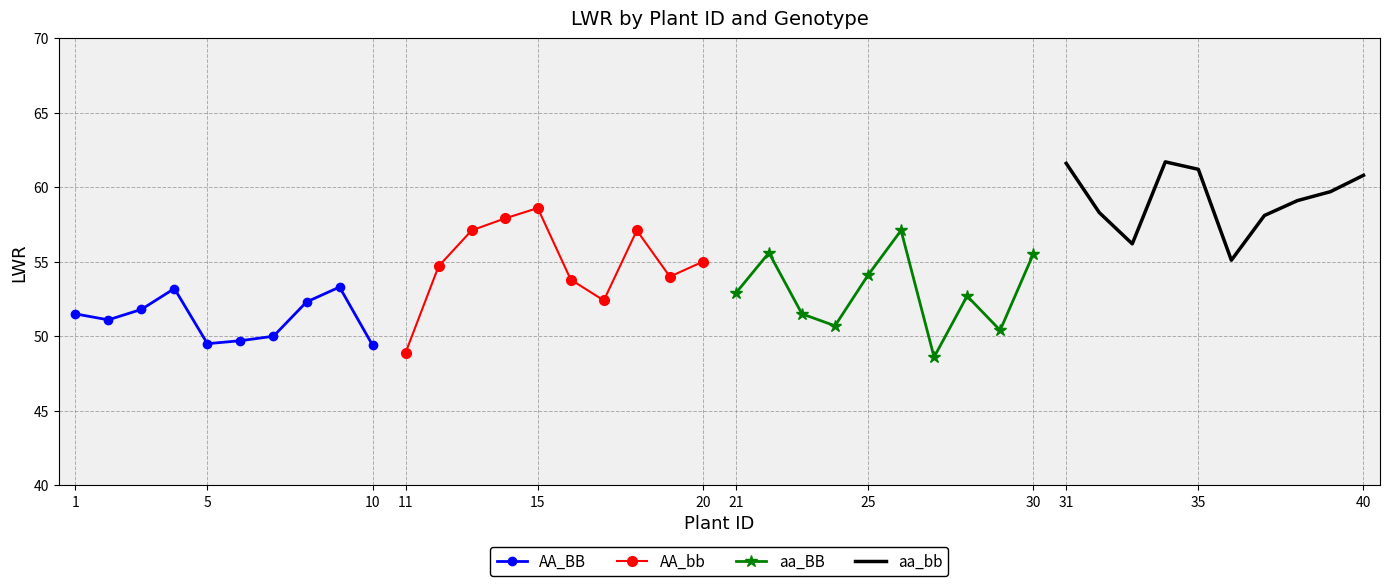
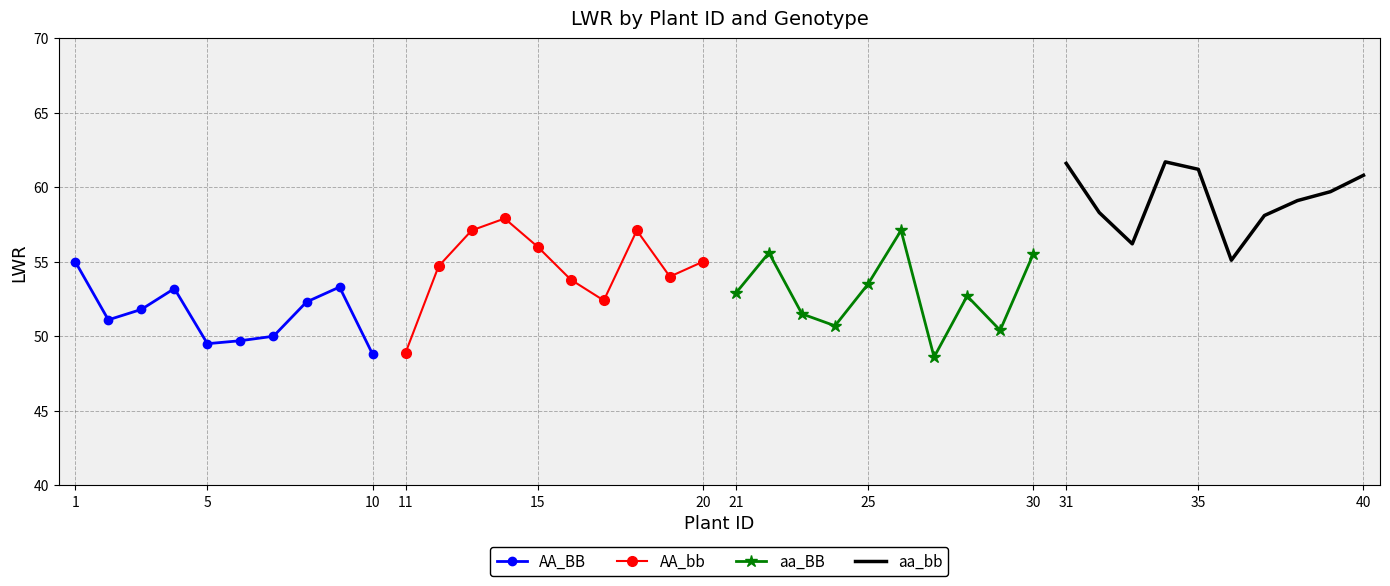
  {
    "AA_BB": {
-     "1": 51.5,
+     "1": 55.0,
      "5": 49.5,
-     "10": 49.4
+     "10": 48.8
    },
    "AA_bb": {
      "11": 48.9,
-     "15": 58.6,
+     "15": 56.0,
      "20": 55.0
    },
    "aa_BB": {
      "21": 52.9,
-     "25": 54.1,
+     "25": 53.5,
      "30": 55.5
    },
    "aa_bb": {
      "31": 61.6,
      "35": 61.2,
      "40": 60.8
    }
  }
